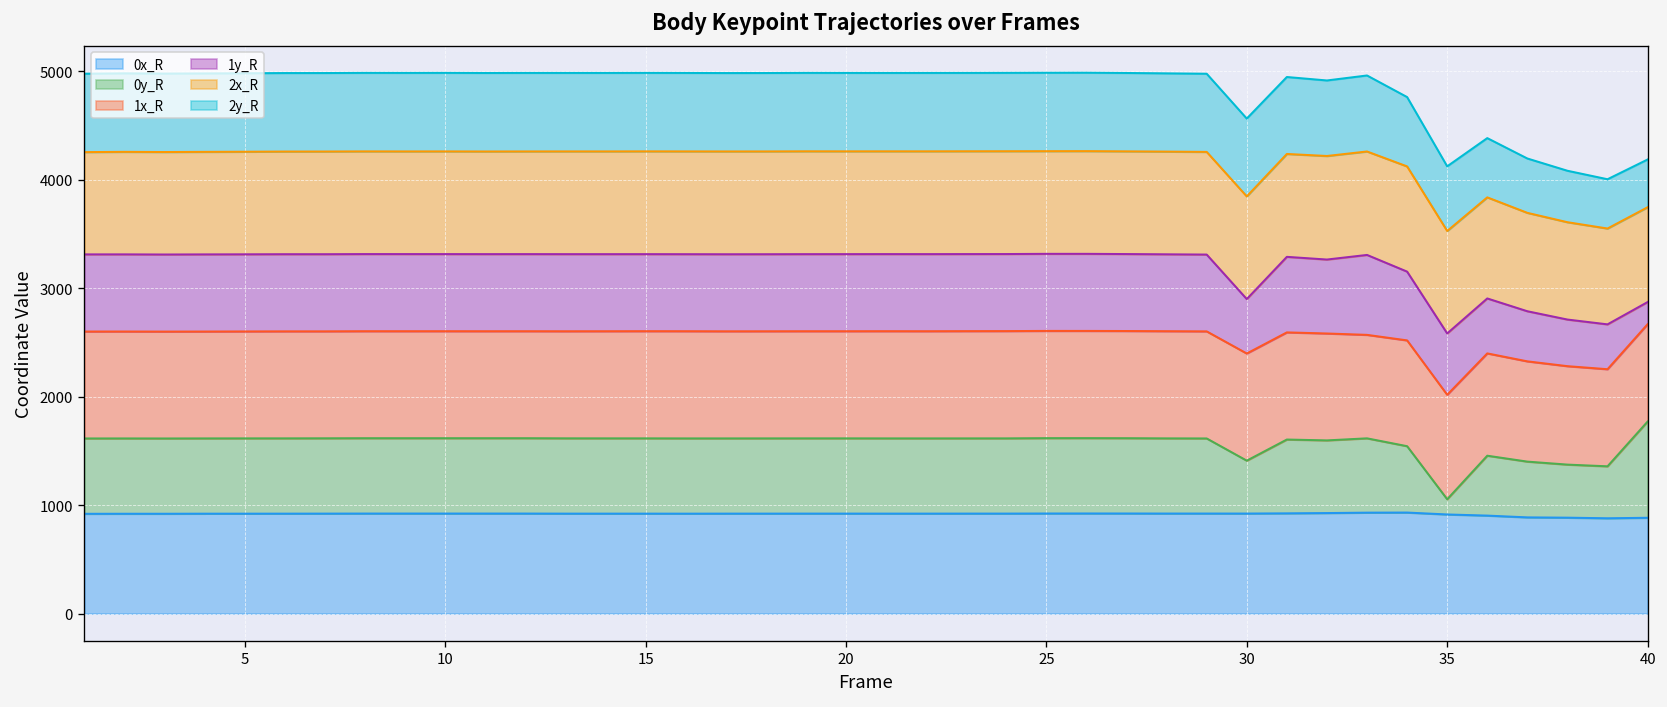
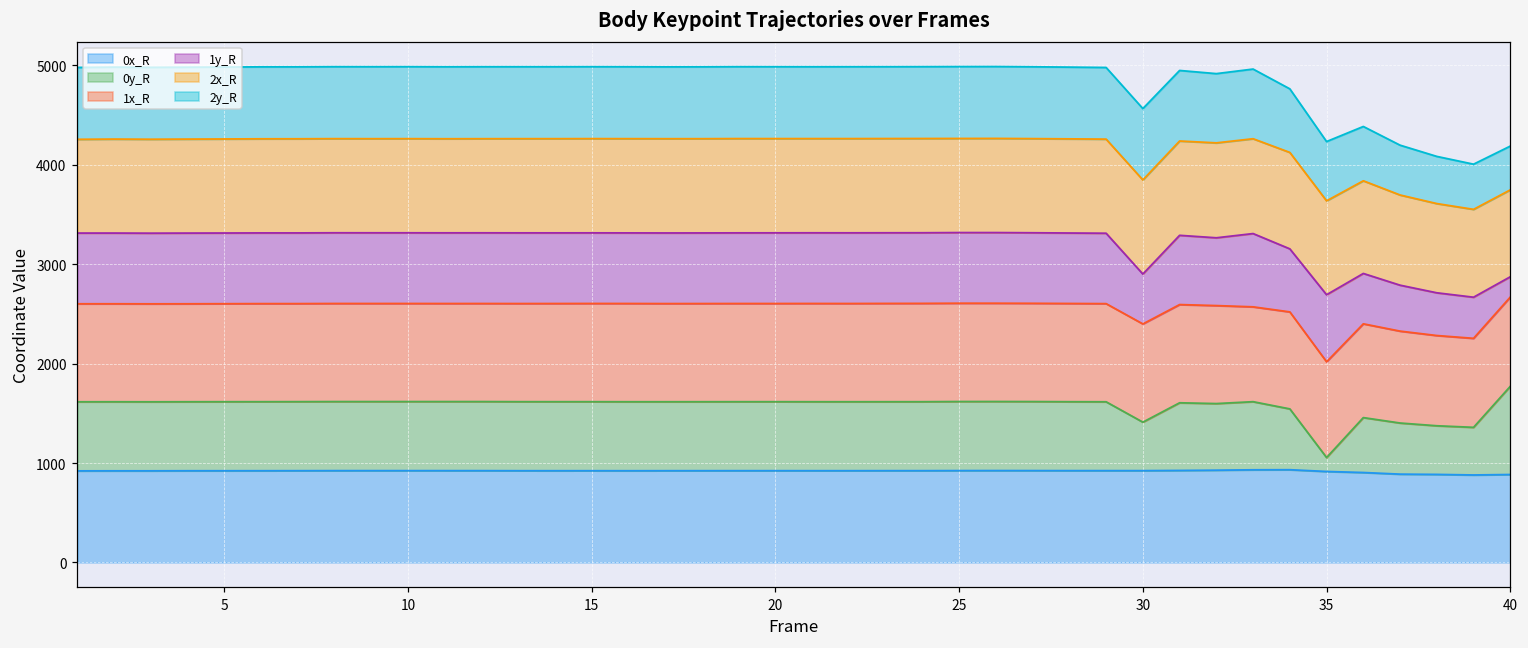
  {
    "0y_R": {
      "5": 700,
      "10": 700,
      "15": 700,
      "20": 700,
      "25": 700,
      "30": 500,
      "35": 100,
      "40": 900
    },
    "1y_R": {
      "5": 700,
      "10": 700,
      "15": 700,
      "20": 700,
      "25": 700,
      "30": 500,
-     "35": 600,
+     "35": 700,
      "40": 200
    }
  }
